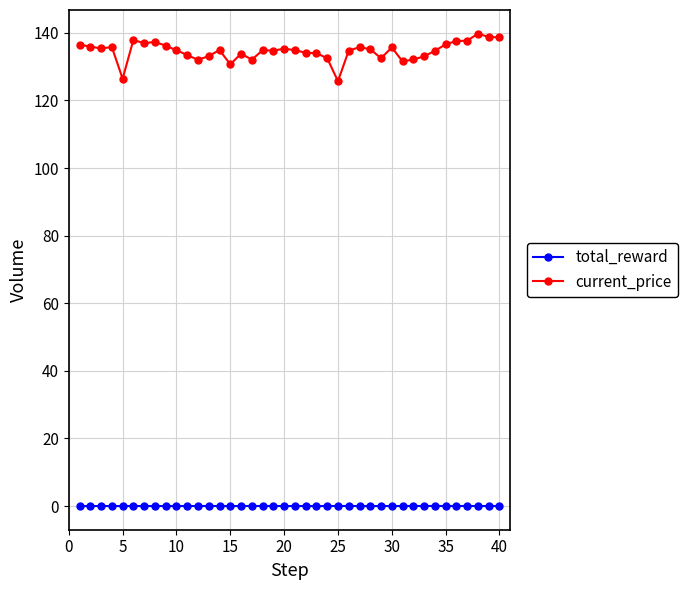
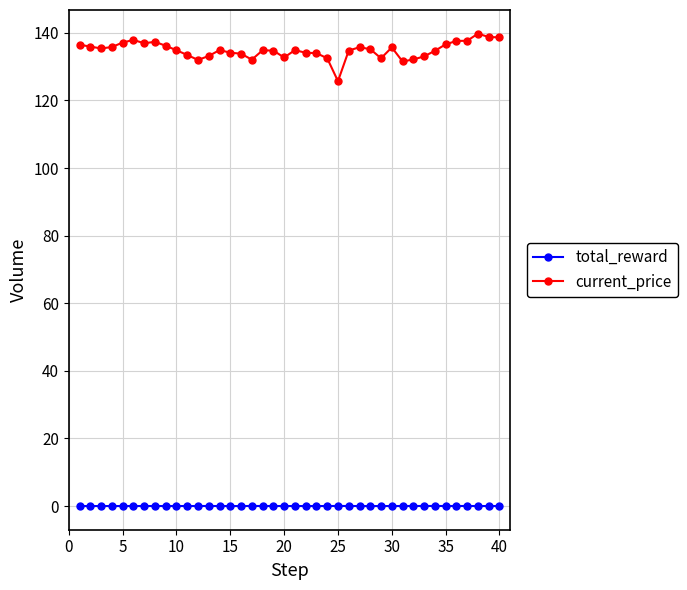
  {
    "total_reward": {
      "5": 0,
      "10": 0,
      "15": 0,
      "20": 0,
      "25": 0,
      "30": 0,
      "35": 0,
      "40": 0
    },
    "current_price": {
-     "5": 126,
+     "5": 137,
      "10": 135,
-     "15": 131,
-     "20": 135,
+     "15": 134,
+     "20": 133,
      "25": 126,
      "30": 136,
      "35": 137,
      "40": 139
    }
  }
